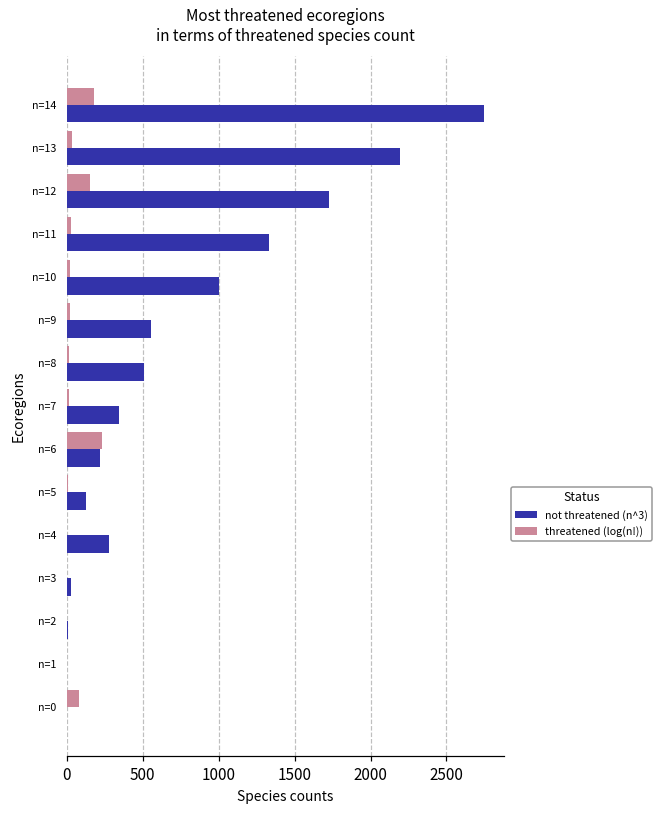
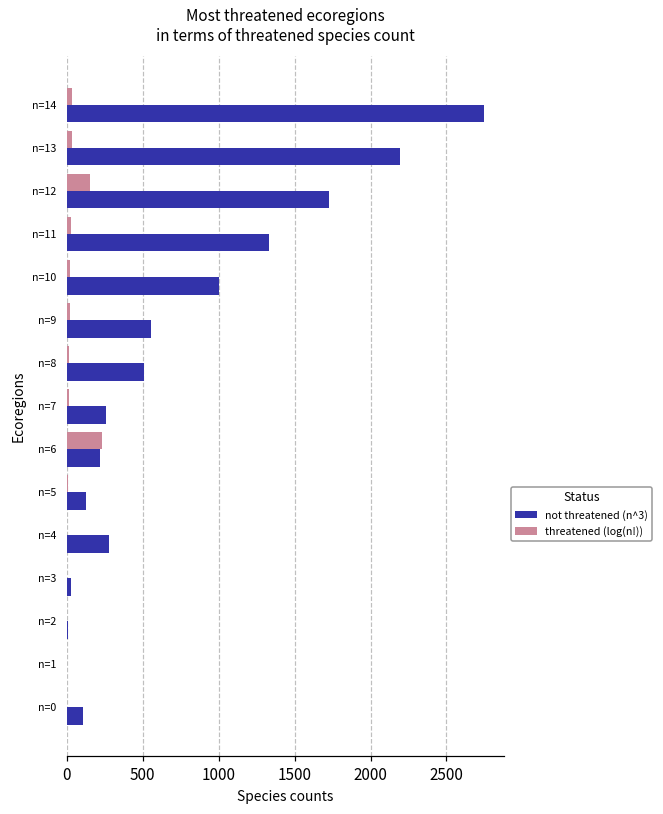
  {
    "not threatened (n^3)": {
      "n=14": 2740,
      "n=13": 2200,
      "n=12": 1730,
      "n=11": 1330,
      "n=10": 1000,
      "n=9": 550,
      "n=8": 510,
-     "n=7": 340,
+     "n=7": 260,
      "n=6": 220,
      "n=5": 130,
      "n=4": 280,
      "n=3": 30,
-     "n=0": 0
+     "n=0": 110
    },
    "threatened (log(n!))": {
-     "n=14": 180,
+     "n=14": 40,
      "n=13": 30,
      "n=12": 150,
      "n=11": 30,
      "n=10": 20,
      "n=9": 20,
      "n=6": 230,
      "n=1": 0,
-     "n=0": 80
+     "n=0": 0
    }
  }
